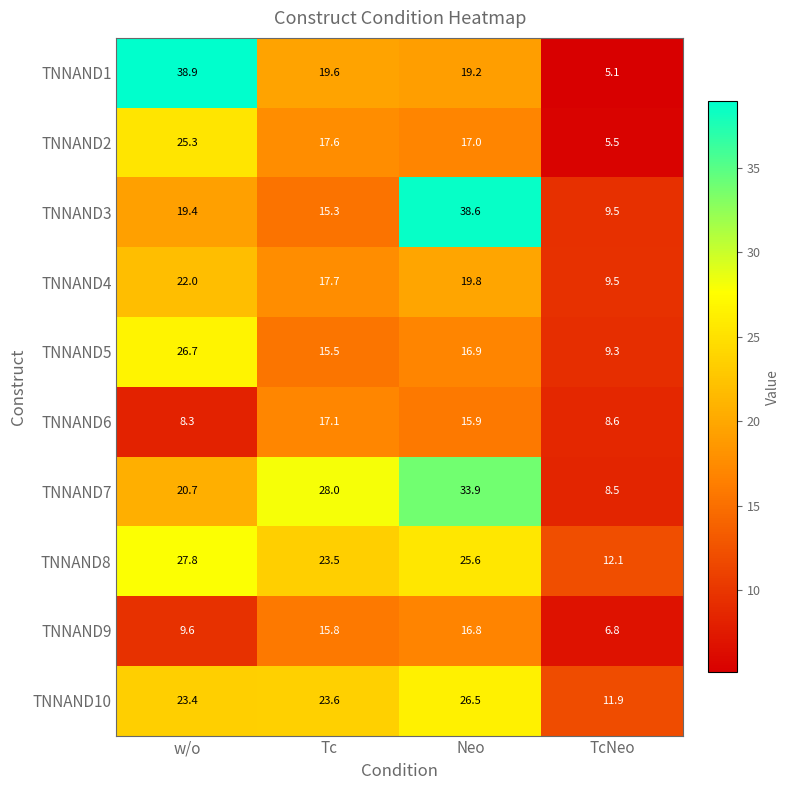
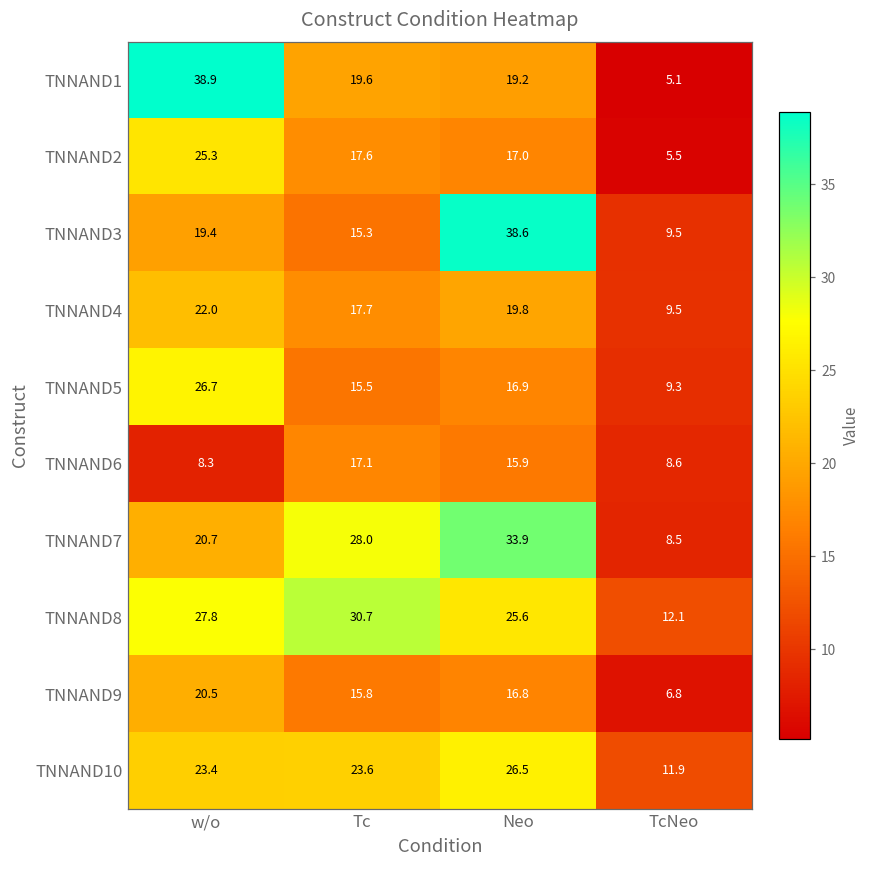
  {
    "TNNAND1": {
      "w/o": 38.9,
      "Tc": 19.6,
      "Neo": 19.2,
      "TcNeo": 5.1
    },
    "TNNAND2": {
      "w/o": 25.3,
      "Tc": 17.6,
      "Neo": 17.0,
      "TcNeo": 5.5
    },
    "TNNAND3": {
      "w/o": 19.4,
      "Tc": 15.3,
      "Neo": 38.6,
      "TcNeo": 9.5
    },
    "TNNAND4": {
      "w/o": 22.0,
      "Tc": 17.7,
      "Neo": 19.8,
      "TcNeo": 9.5
    },
    "TNNAND5": {
      "w/o": 26.7,
      "Tc": 15.5,
      "Neo": 16.9,
      "TcNeo": 9.3
    },
    "TNNAND6": {
      "w/o": 8.3,
      "Tc": 17.1,
      "Neo": 15.9,
      "TcNeo": 8.6
    },
    "TNNAND7": {
      "w/o": 20.7,
      "Tc": 28.0,
      "Neo": 33.9,
      "TcNeo": 8.5
    },
    "TNNAND8": {
      "w/o": 27.8,
-     "Tc": 23.5,
+     "Tc": 30.7,
      "Neo": 25.6,
      "TcNeo": 12.1
    },
    "TNNAND9": {
-     "w/o": 9.6,
+     "w/o": 20.5,
      "Tc": 15.8,
      "Neo": 16.8,
      "TcNeo": 6.8
    },
    "TNNAND10": {
      "w/o": 23.4,
      "Tc": 23.6,
      "Neo": 26.5,
      "TcNeo": 11.9
    }
  }
